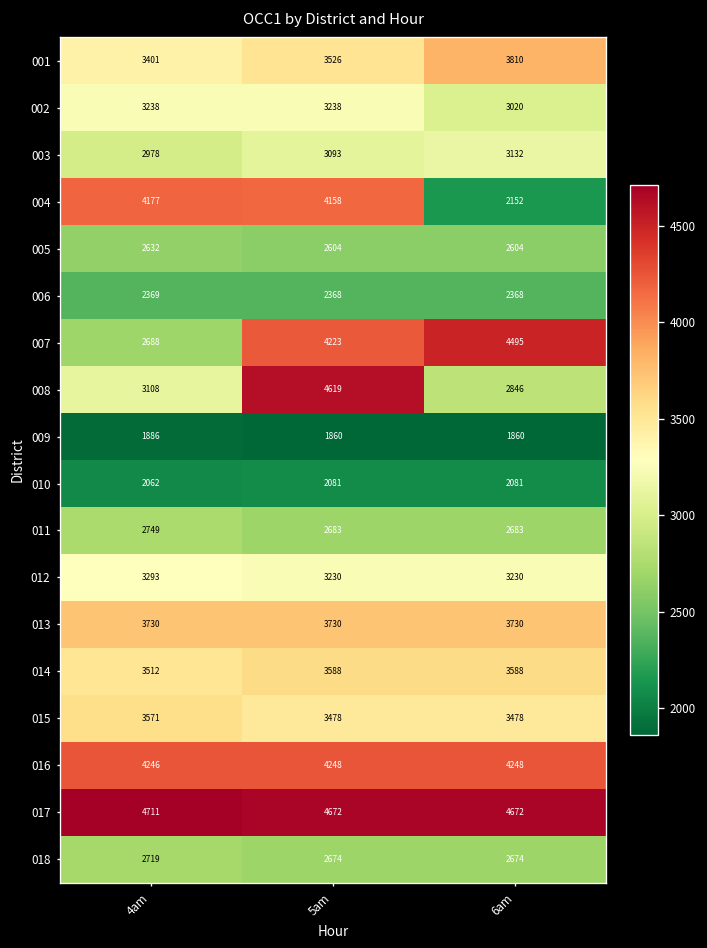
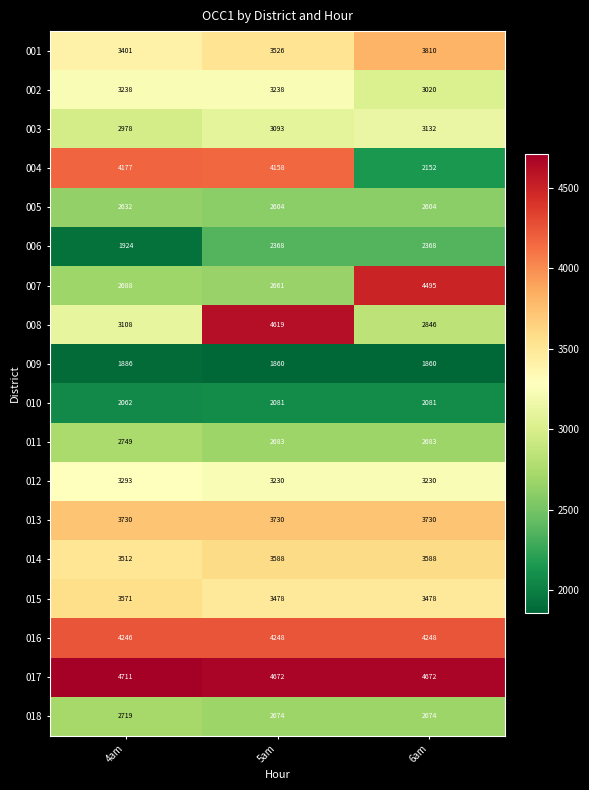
  {
    "001": {
      "4am": 3401,
      "5am": 3526,
      "6am": 3810
    },
    "002": {
      "4am": 3238,
      "5am": 3238,
      "6am": 3020
    },
    "003": {
      "4am": 2978,
      "5am": 3093,
      "6am": 3132
    },
    "004": {
      "4am": 4177,
      "5am": 4158,
      "6am": 2152
    },
    "005": {
      "4am": 2632,
      "5am": 2604,
      "6am": 2604
    },
    "006": {
-     "4am": 2369,
+     "4am": 1924,
      "5am": 2368,
      "6am": 2368
    },
    "007": {
      "4am": 2688,
-     "5am": 4223,
+     "5am": 2661,
      "6am": 4495
    },
    "008": {
      "4am": 3108,
      "5am": 4619,
      "6am": 2846
    },
    "009": {
      "4am": 1886,
      "5am": 1860,
      "6am": 1860
    },
    "010": {
      "4am": 2062,
      "5am": 2081,
      "6am": 2081
    },
    "011": {
      "4am": 2749,
      "5am": 2683,
      "6am": 2683
    },
    "012": {
      "4am": 3293,
      "5am": 3230,
      "6am": 3230
    },
    "013": {
      "4am": 3730,
      "5am": 3730,
      "6am": 3730
    },
    "014": {
      "4am": 3512,
      "5am": 3588,
      "6am": 3588
    },
    "015": {
      "4am": 3571,
      "5am": 3478,
      "6am": 3478
    },
    "016": {
      "4am": 4246,
      "5am": 4248,
      "6am": 4248
    },
    "017": {
      "4am": 4711,
      "5am": 4672,
      "6am": 4672
    },
    "018": {
      "4am": 2719,
      "5am": 2674,
      "6am": 2674
    }
  }
